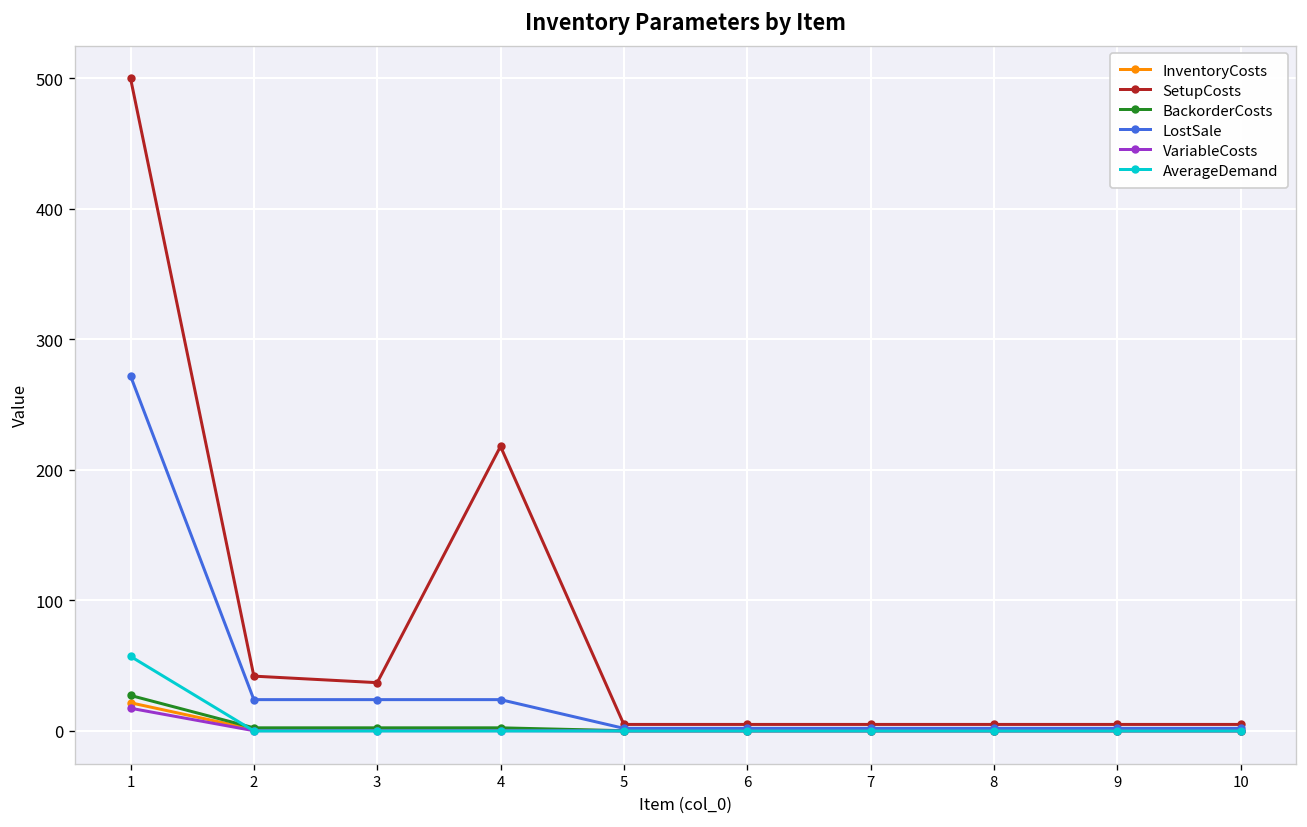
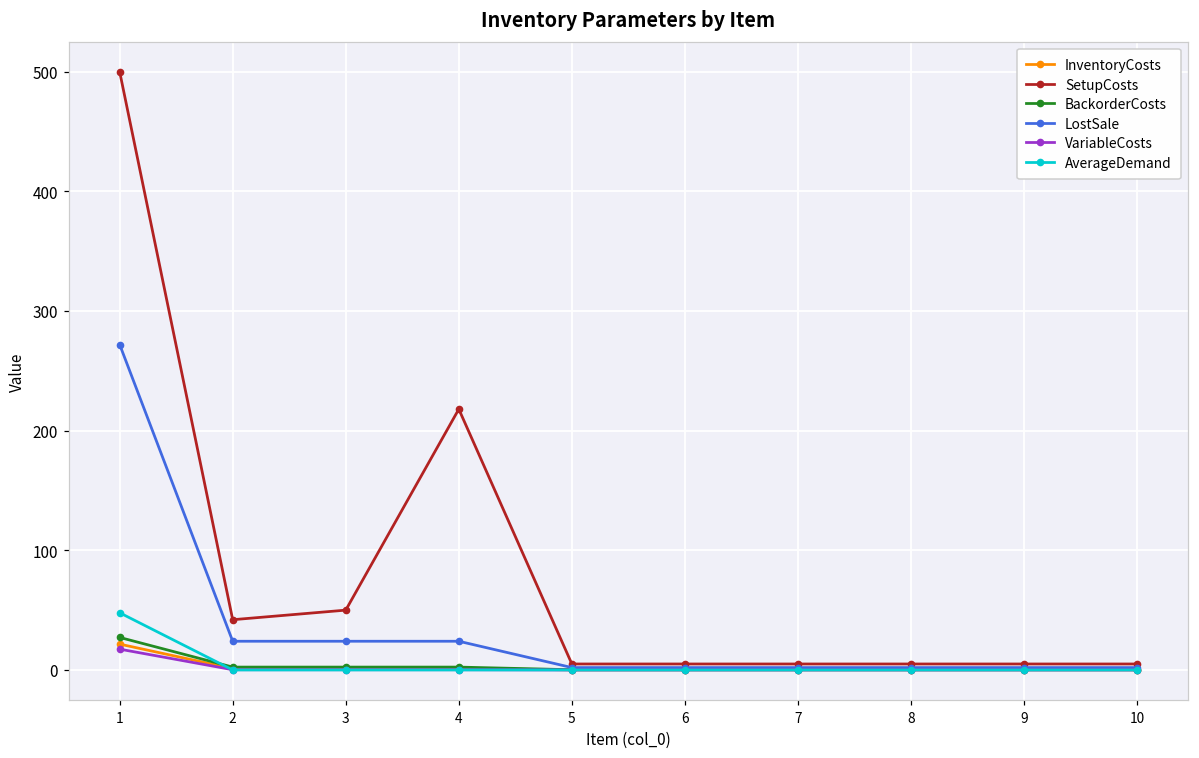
  {
    "InventoryCosts": {
      "1": 22
    },
    "SetupCosts": {
      "1": 500,
      "2": 42,
-     "3": 37,
+     "3": 50,
      "4": 218,
      "5": 5,
      "6": 5,
      "7": 5,
      "8": 5,
      "9": 5,
      "10": 5
    },
    "BackorderCosts": {
      "1": 27
    },
    "LostSale": {
      "1": 272,
      "2": 24,
      "3": 24,
      "4": 24
    },
    "VariableCosts": {
      "1": 17
    },
    "AverageDemand": {
-     "1": 57
+     "1": 48
    }
  }
